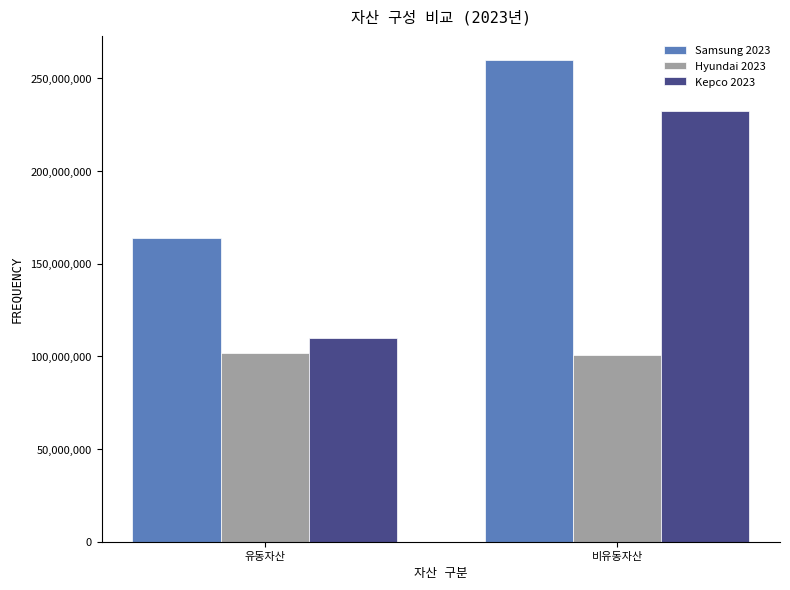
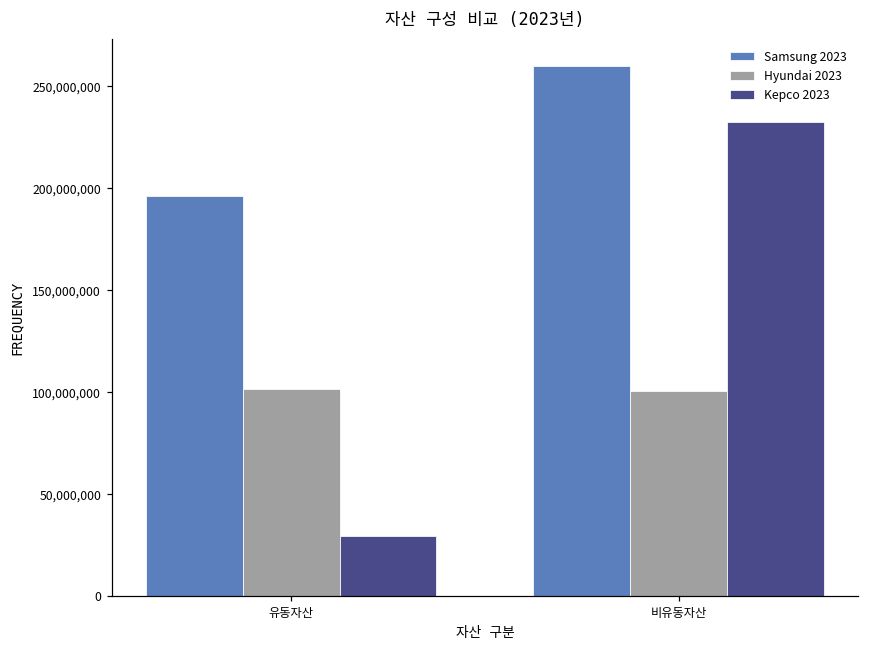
  {
    "Samsung 2023": {
-     "유동자산": "164,000,000",
+     "유동자산": "196,000,000",
      "비유동자산": "260,000,000"
    },
    "Hyundai 2023": {
      "유동자산": "102,000,000",
      "비유동자산": "101,000,000"
    },
    "Kepco 2023": {
-     "유동자산": "110,000,000",
+     "유동자산": "30,000,000",
      "비유동자산": "232,000,000"
    }
  }
